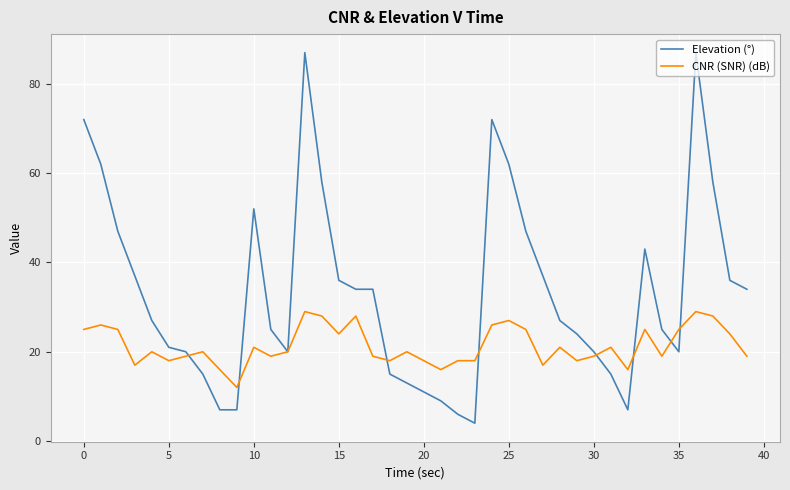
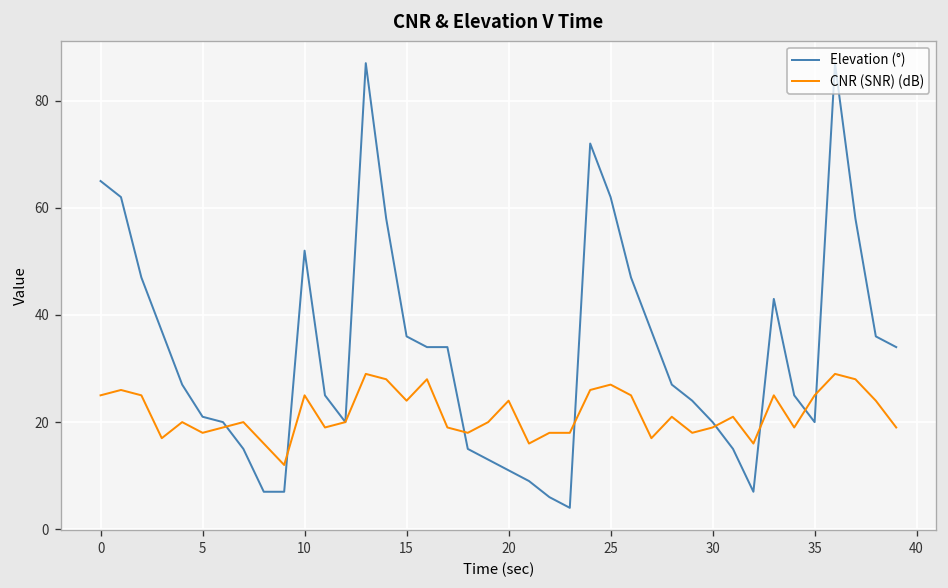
  {
    "Elevation (°)": {
-     "0": 72,
+     "0": 65,
      "5": 21,
      "10": 52,
      "15": 36,
      "20": 11,
      "25": 62,
      "30": 20,
      "35": 20
    },
    "CNR (SNR) (dB)": {
      "0": 25,
      "5": 18,
-     "10": 21,
+     "10": 25,
      "15": 24,
-     "20": 18,
+     "20": 24,
      "25": 27,
      "30": 19,
      "35": 25
    }
  }
